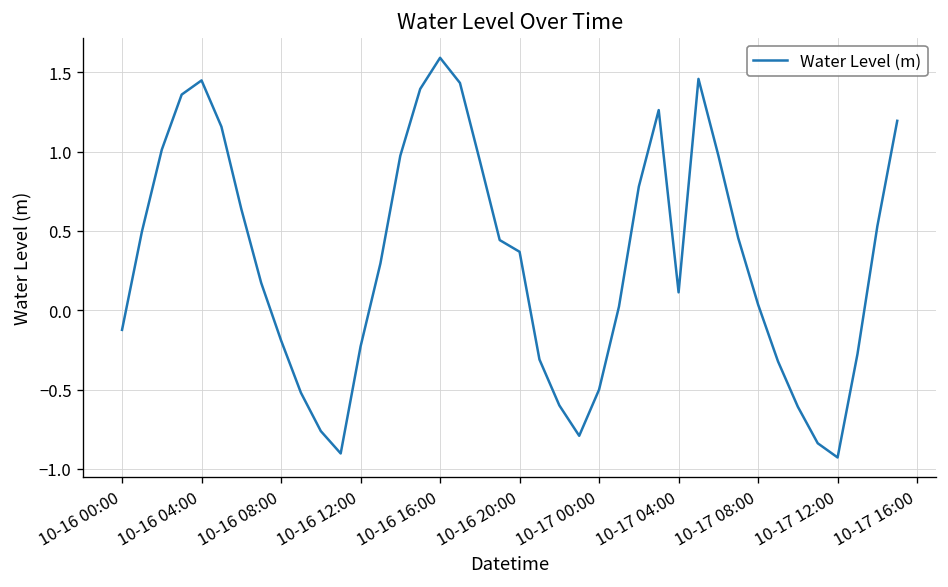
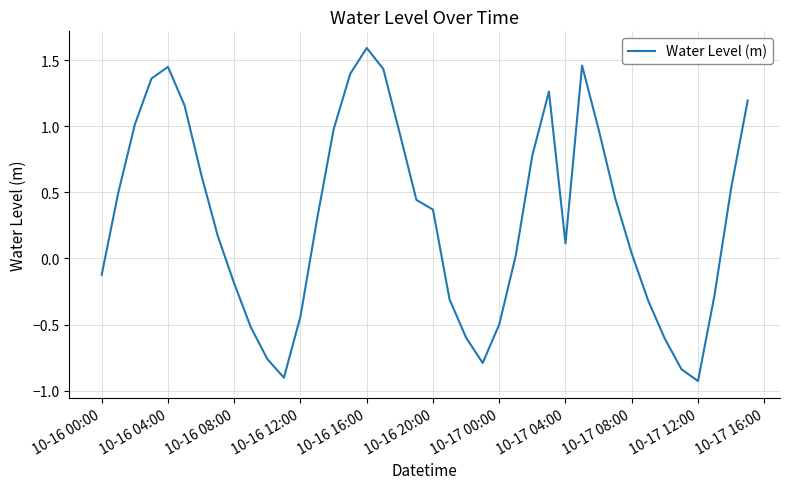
  {
    "10-16 00:00": -0.12,
    "10-16 04:00": 1.45,
    "10-16 08:00": -0.19,
-   "10-16 12:00": -0.23,
+   "10-16 12:00": -0.44,
    "10-16 16:00": 1.59,
    "10-16 20:00": 0.37,
    "10-17 00:00": -0.50,
    "10-17 04:00": 0.11,
    "10-17 08:00": 0.04,
    "10-17 12:00": -0.93
  }
